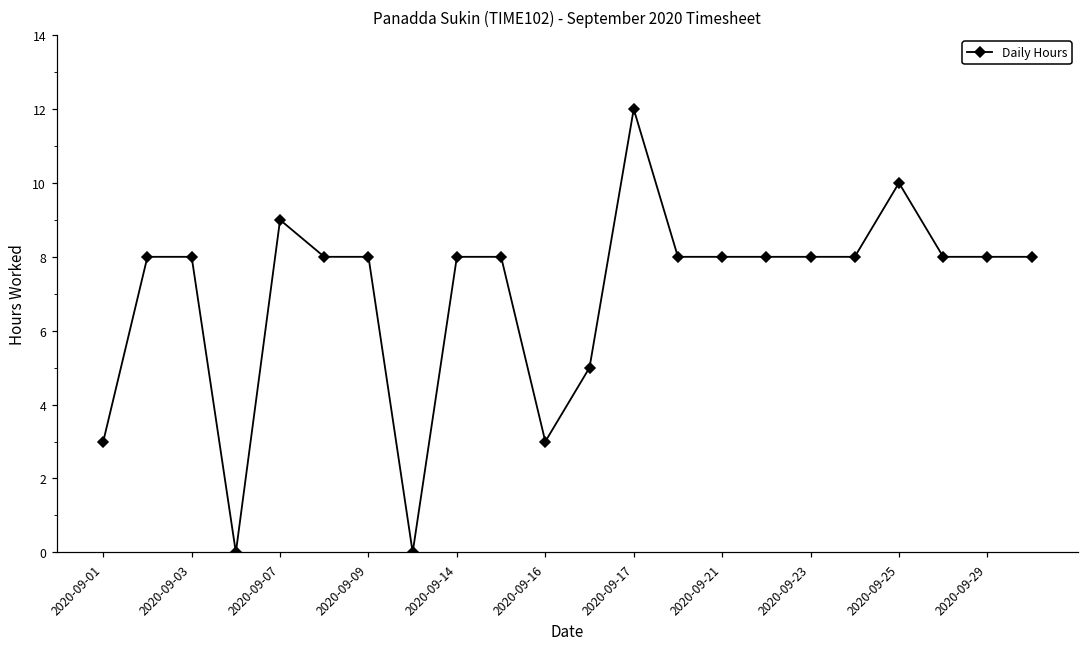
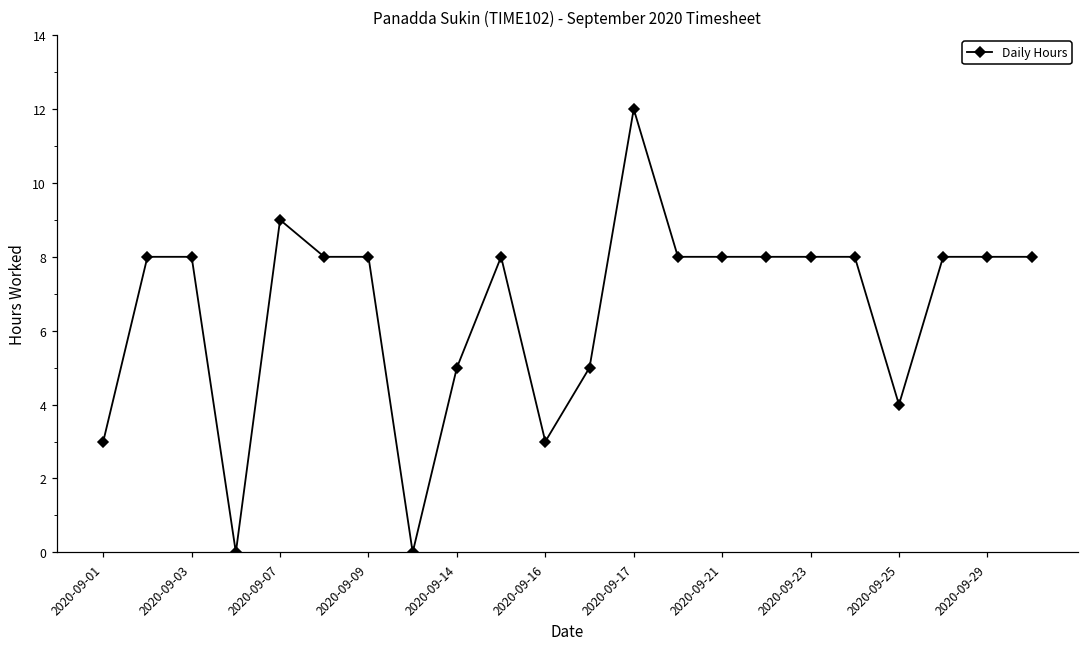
  {
    "2020-09-01": 3,
    "2020-09-03": 8,
    "2020-09-07": 9,
    "2020-09-09": 8,
-   "2020-09-14": 8,
+   "2020-09-14": 5,
    "2020-09-17": 12,
    "2020-09-21": 8,
    "2020-09-23": 8,
-   "2020-09-25": 10,
+   "2020-09-25": 4,
    "2020-09-29": 8
  }
